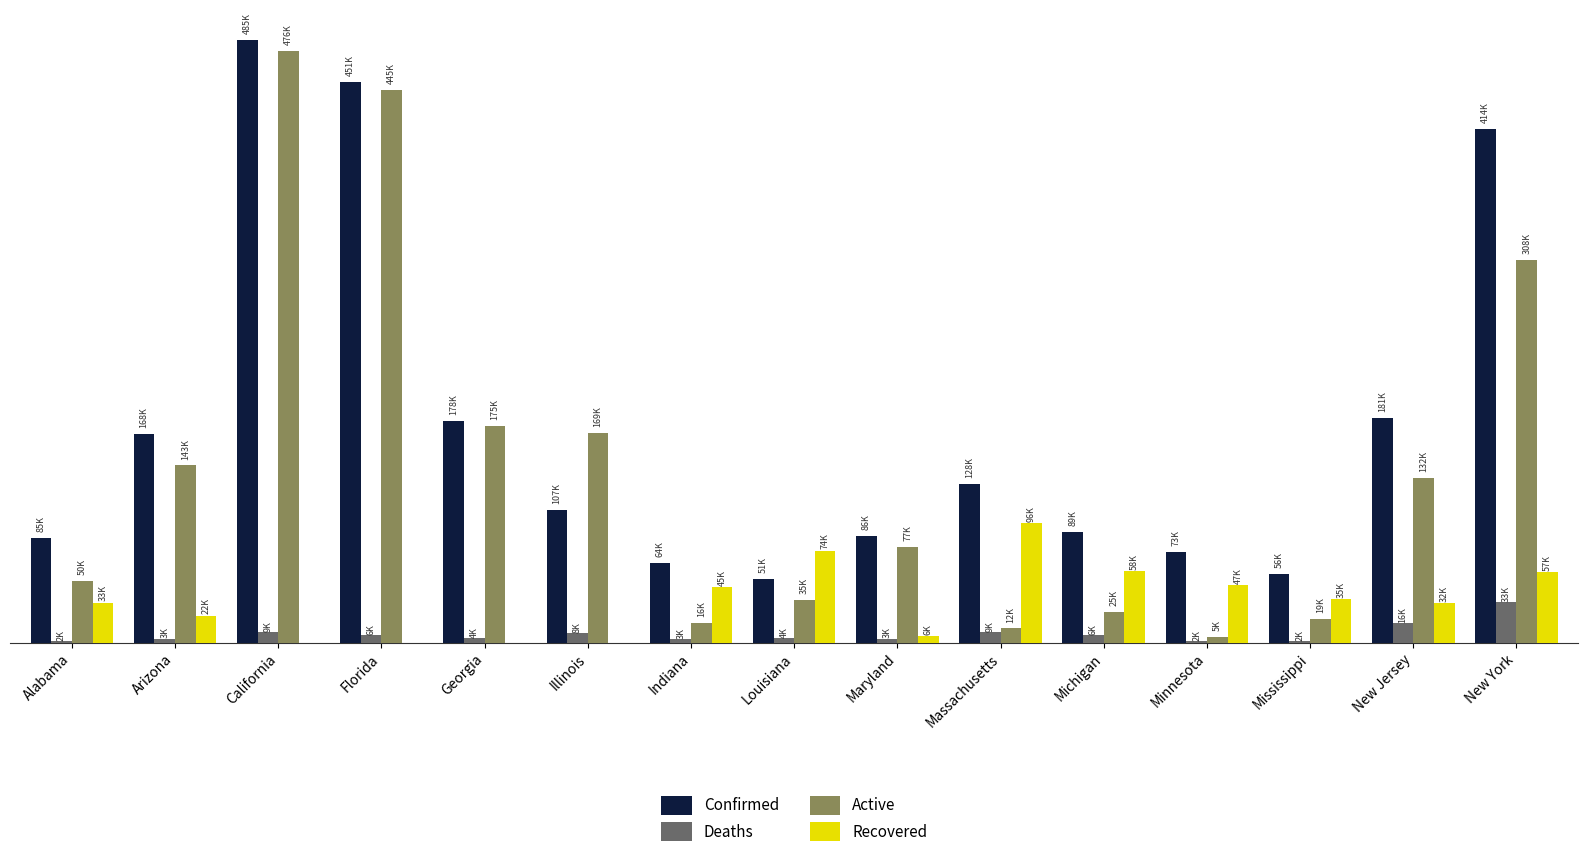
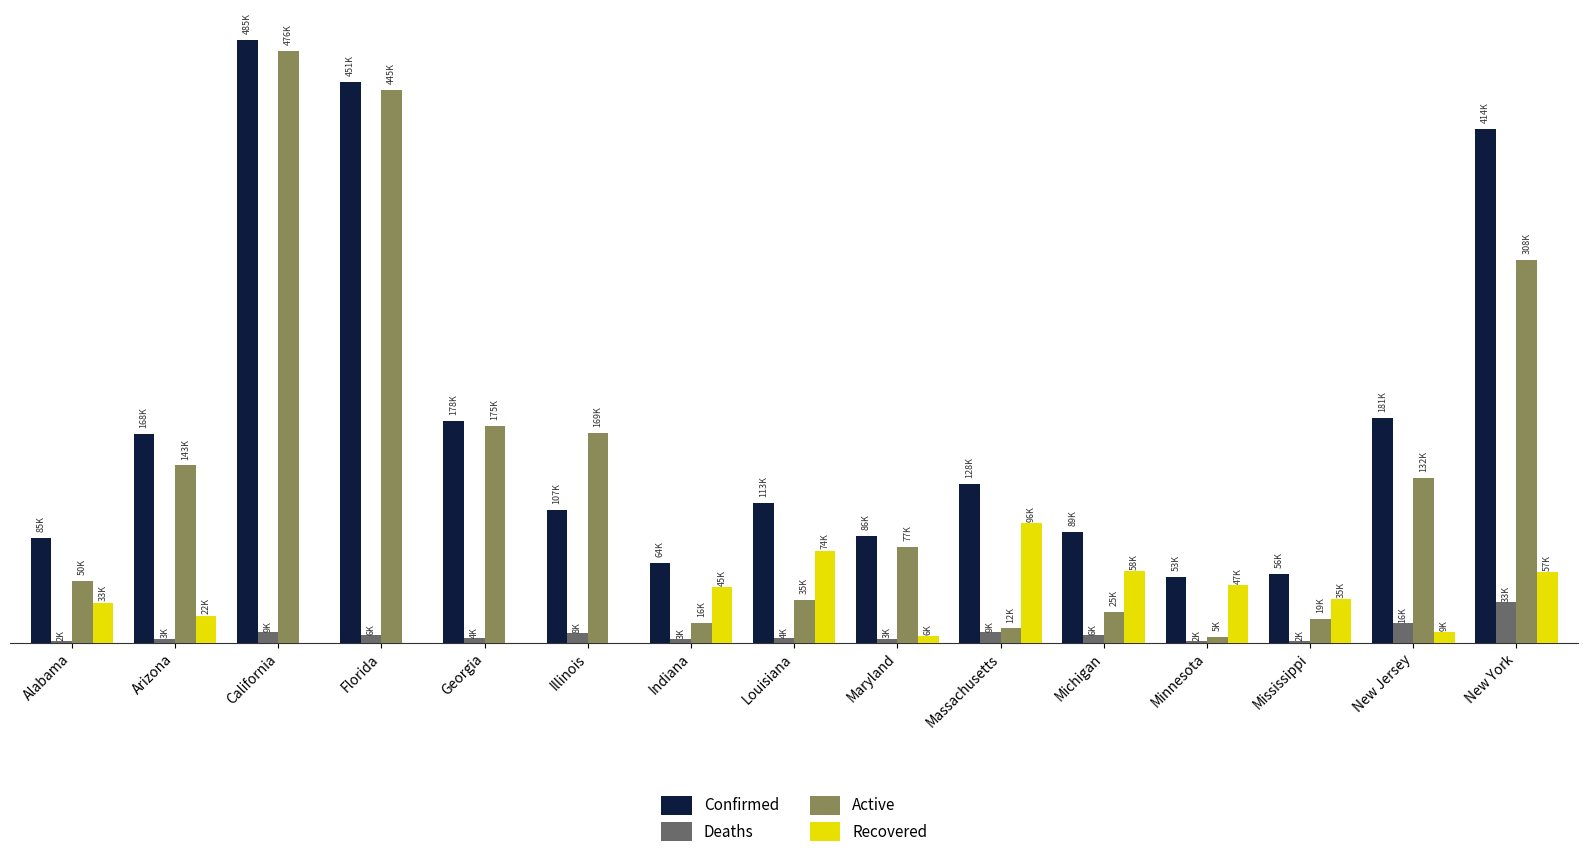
  {
    "Confirmed": {
      "Alabama": "85K",
      "Arizona": "168K",
      "California": "485K",
      "Florida": "451K",
      "Georgia": "178K",
      "Illinois": "107K",
      "Indiana": "64K",
-     "Louisiana": "51K",
+     "Louisiana": "113K",
      "Maryland": "86K",
      "Massachusetts": "128K",
      "Michigan": "89K",
-     "Minnesota": "73K",
+     "Minnesota": "53K",
      "Mississippi": "56K",
      "New Jersey": "181K",
      "New York": "414K"
    },
    "Recovered": {
      "Alabama": "33K",
      "Arizona": "22K",
      "Indiana": "45K",
      "Louisiana": "74K",
      "Maryland": "6K",
      "Massachusetts": "96K",
      "Michigan": "58K",
      "Minnesota": "47K",
      "Mississippi": "35K",
-     "New Jersey": "32K",
+     "New Jersey": "9K",
      "New York": "57K"
    }
  }
